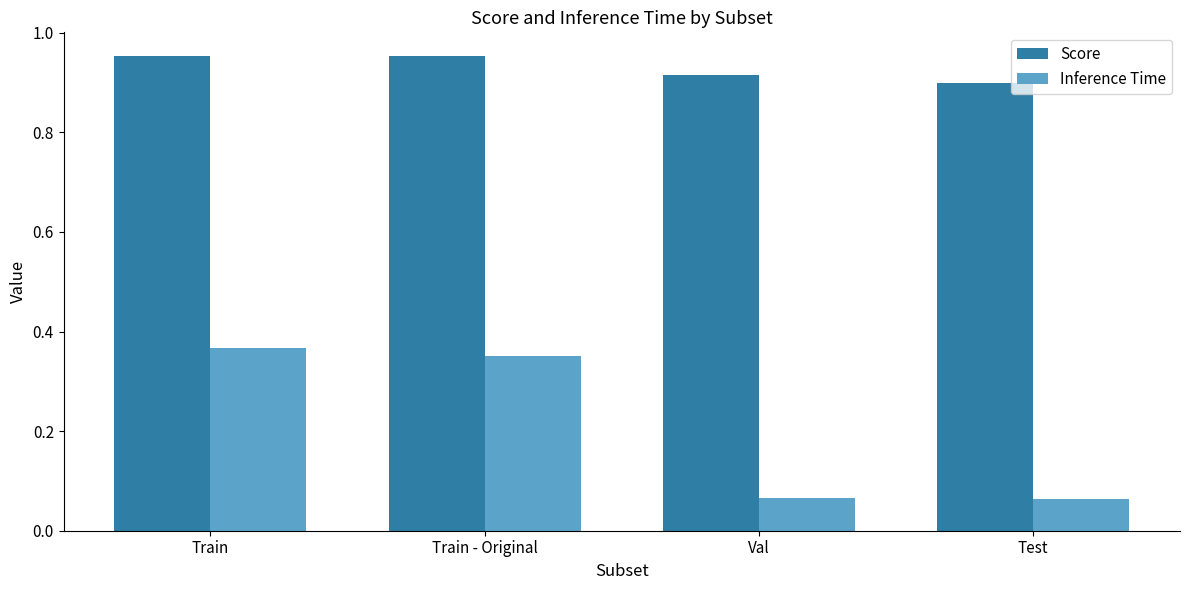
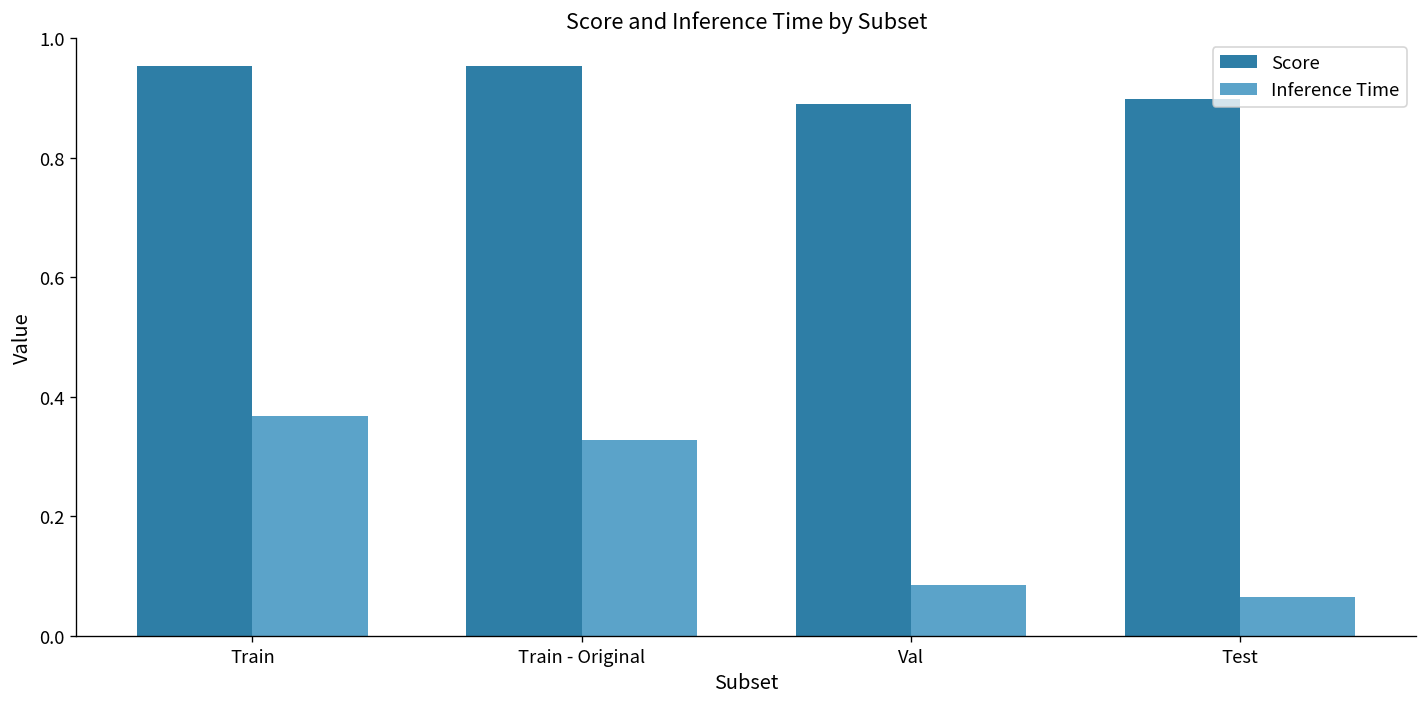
  {
    "Score": {
      "Train": 0.95,
      "Train - Original": 0.95,
-     "Val": 0.92,
+     "Val": 0.89,
      "Test": 0.90
    },
    "Inference Time": {
      "Train": 0.37,
-     "Train - Original": 0.35,
-     "Val": 0.07,
+     "Train - Original": 0.33,
+     "Val": 0.09,
      "Test": 0.06
    }
  }
